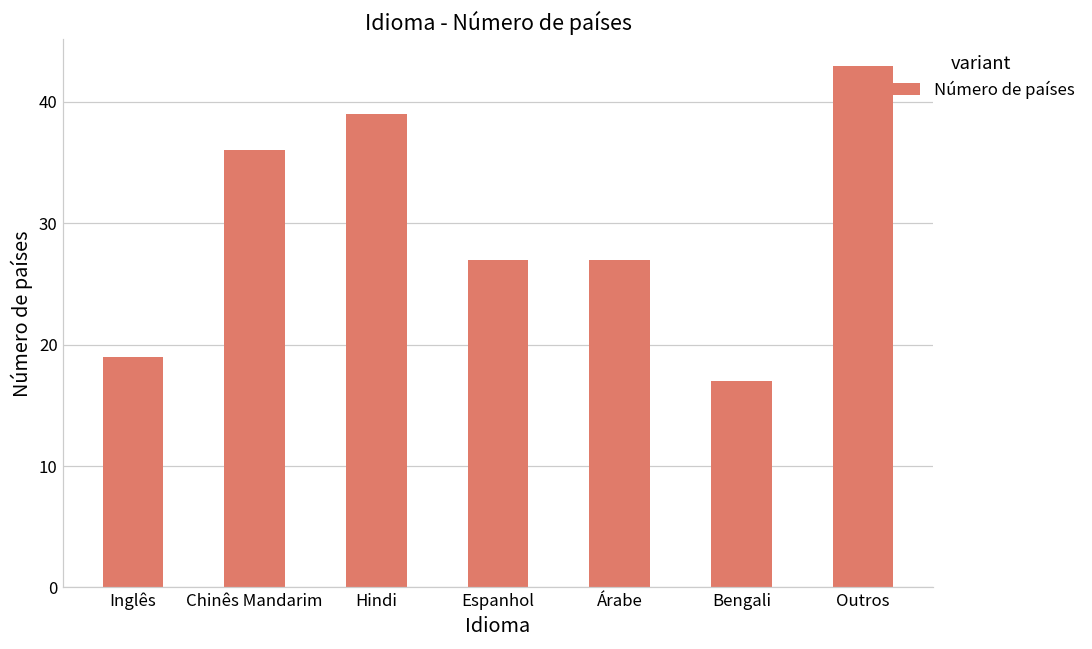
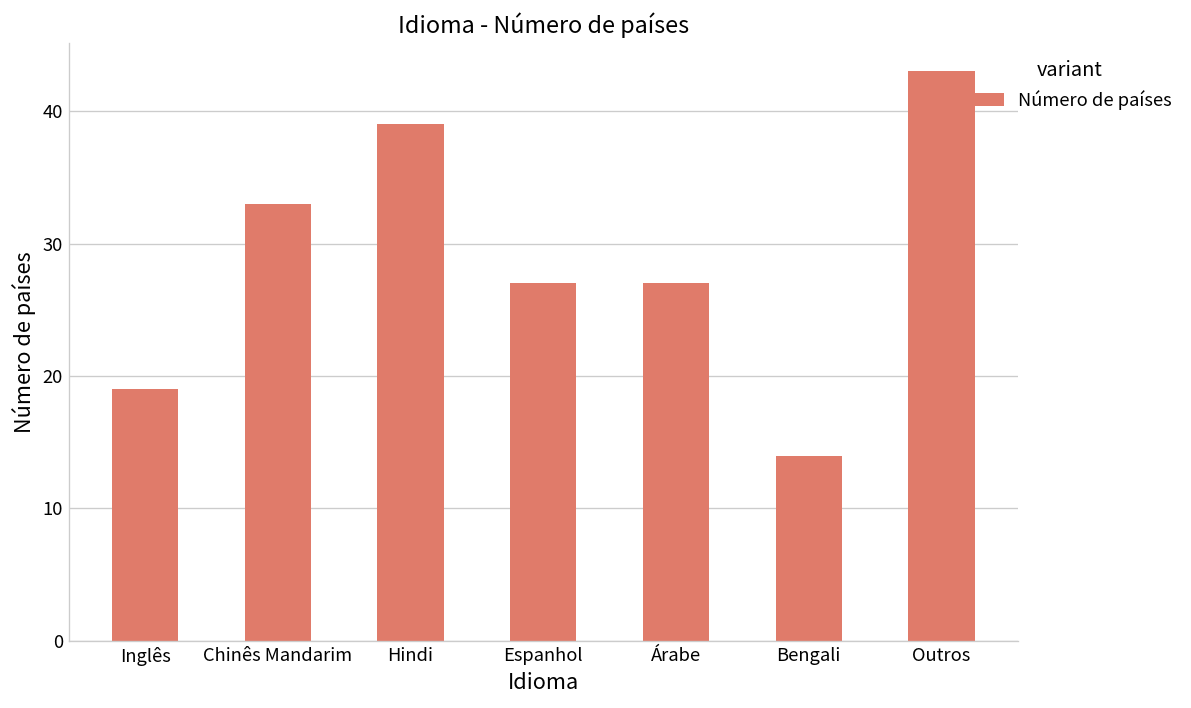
  {
    "Inglês": 19,
-   "Chinês Mandarim": 36,
+   "Chinês Mandarim": 33,
    "Hindi": 39,
    "Espanhol": 27,
    "Árabe": 27,
-   "Bengali": 17,
+   "Bengali": 14,
    "Outros": 43
  }
